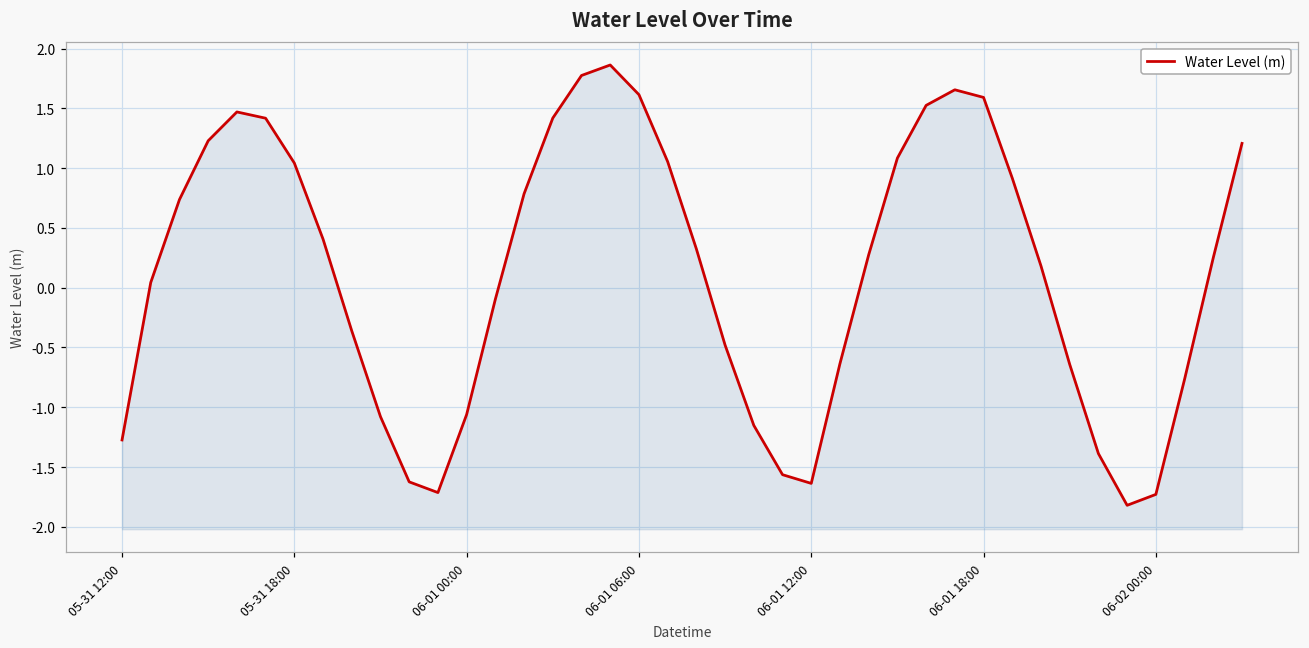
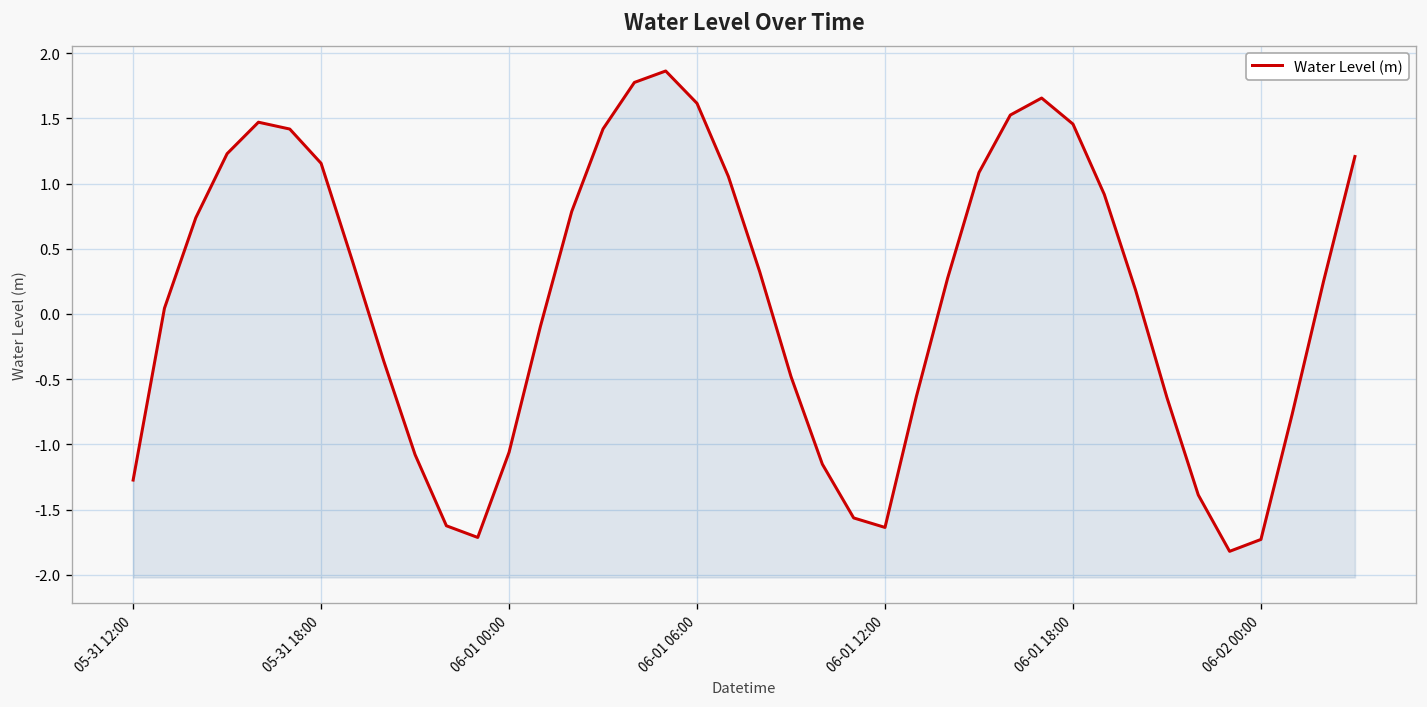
  {
    "05-31 12:00": -1.27,
-   "05-31 18:00": 1.04,
+   "05-31 18:00": 1.16,
    "06-01 00:00": -1.06,
    "06-01 06:00": 1.62,
    "06-01 12:00": -1.64,
-   "06-01 18:00": 1.59,
+   "06-01 18:00": 1.46,
    "06-02 00:00": -1.73
  }
